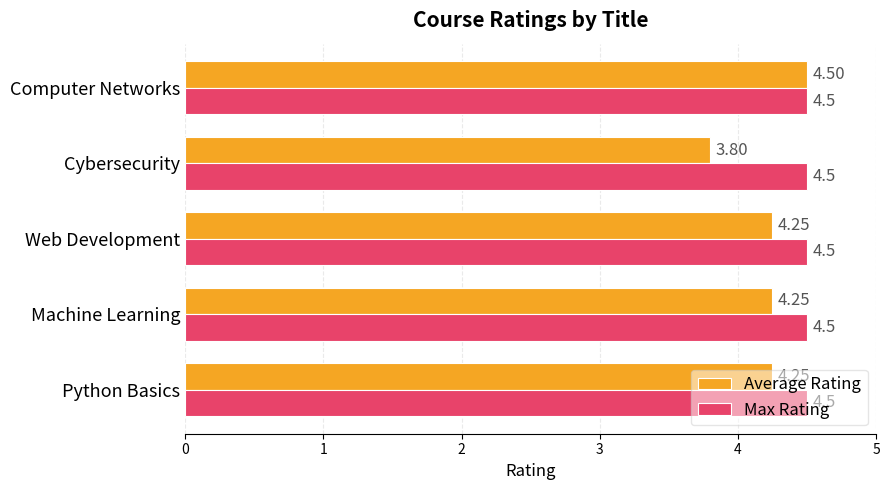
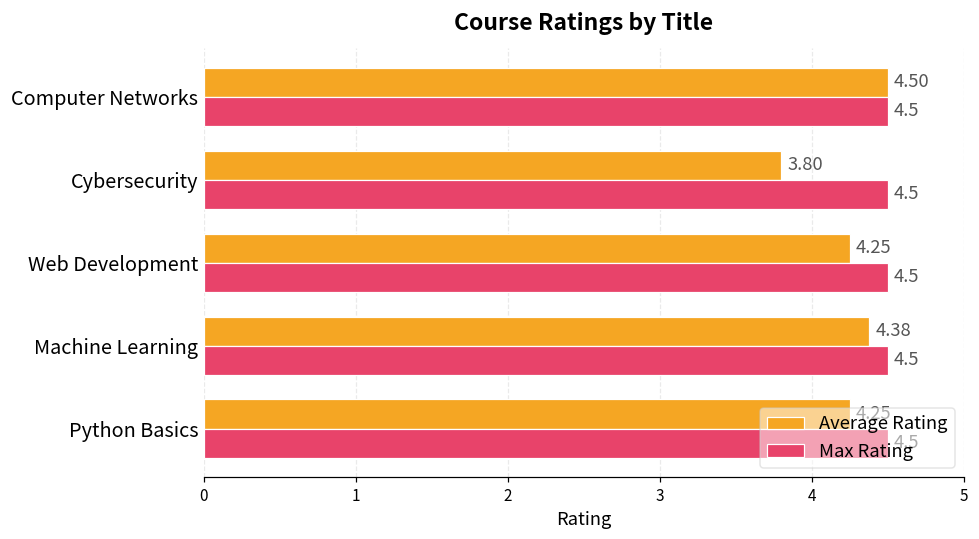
  {
    "Average Rating": {
      "Computer Networks": 4.50,
      "Cybersecurity": 3.80,
      "Web Development": 4.25,
-     "Machine Learning": 4.25
+     "Machine Learning": 4.38
    },
    "Max Rating": {
      "Computer Networks": 4.5,
      "Cybersecurity": 4.5,
      "Web Development": 4.5,
      "Machine Learning": 4.5
    }
  }
